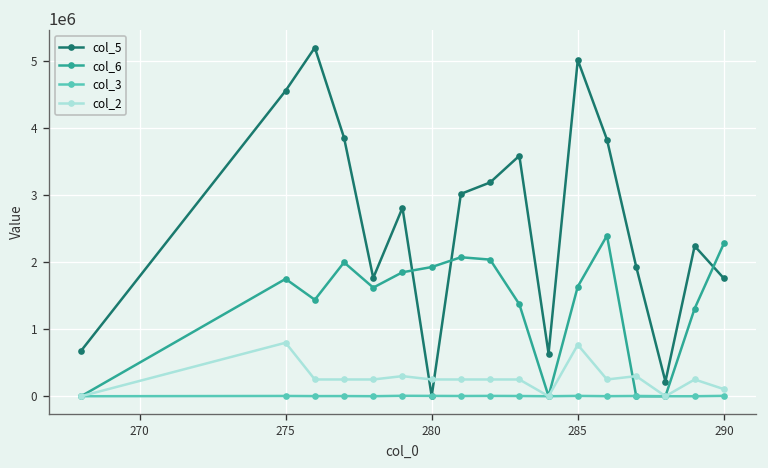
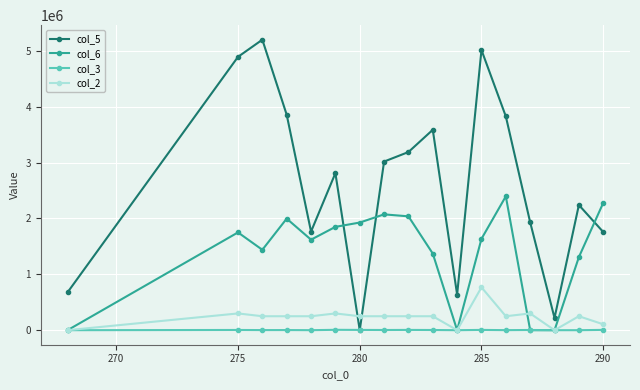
  {
    "col_5": {
-     "275": 4600000,
+     "275": 4900000,
      "285": 5000000,
      "290": 1800000
    },
    "col_6": {
      "275": 1800000,
      "280": 1900000,
      "285": 1600000,
      "290": 2300000
    },
    "col_3": {
      "275": 0,
      "285": 0,
      "290": 0
    },
    "col_2": {
-     "275": 800000,
+     "275": 300000,
      "280": 300000,
      "285": 800000,
      "290": 100000
    }
  }
